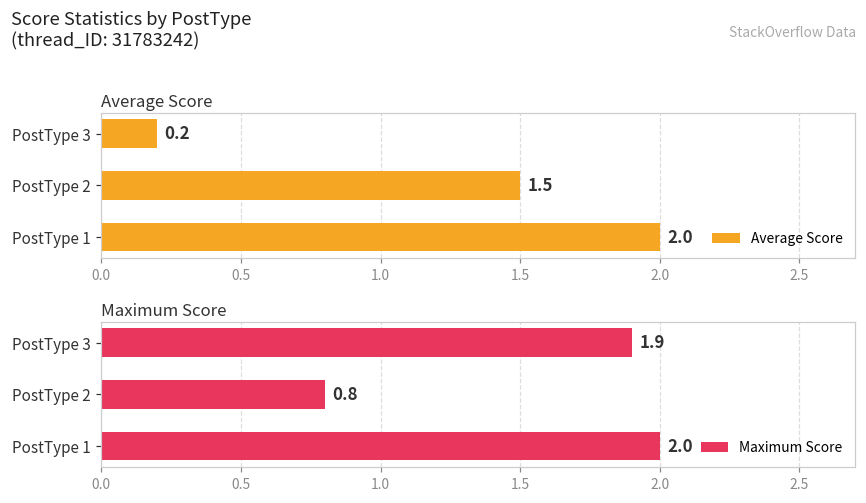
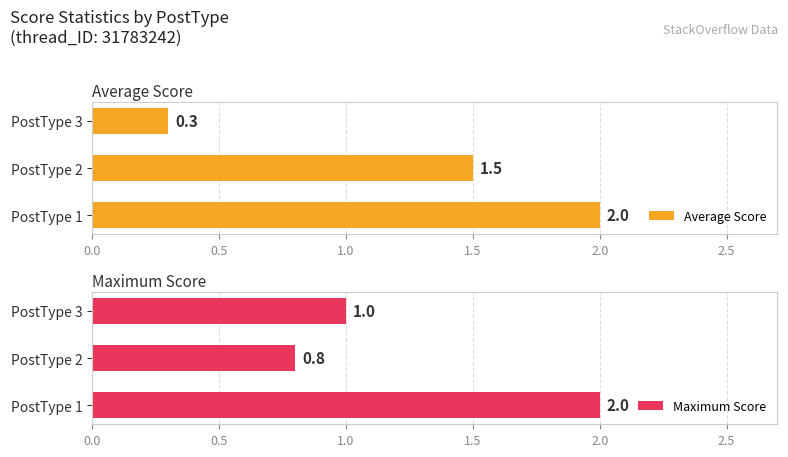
  {
    "Average Score": {
-     "PostType 3": 0.2,
+     "PostType 3": 0.3,
      "PostType 2": 1.5,
      "PostType 1": 2.0
    },
    "Maximum Score": {
-     "PostType 3": 1.9,
+     "PostType 3": 1.0,
      "PostType 2": 0.8,
      "PostType 1": 2.0
    }
  }
